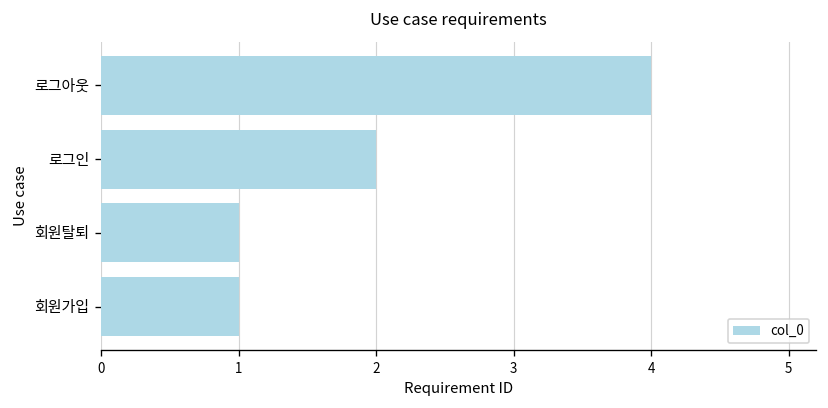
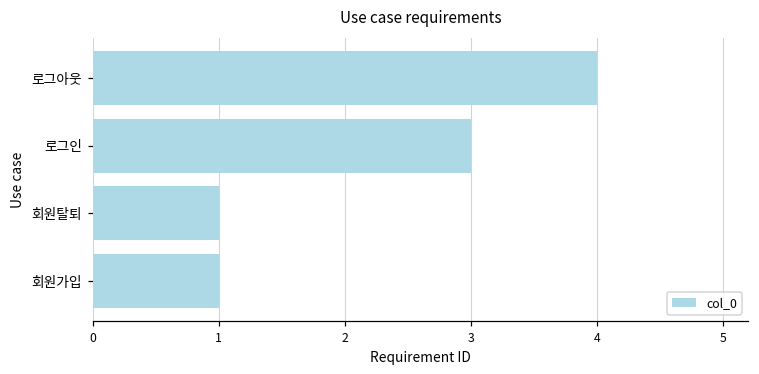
  {
    "로그아웃": 4,
-   "로그인": 2,
+   "로그인": 3,
    "회원탈퇴": 1,
    "회원가입": 1
  }
